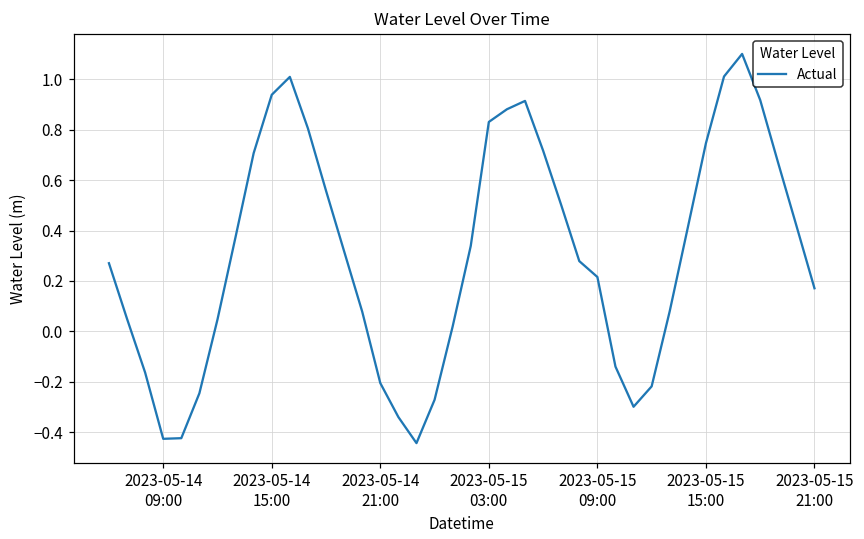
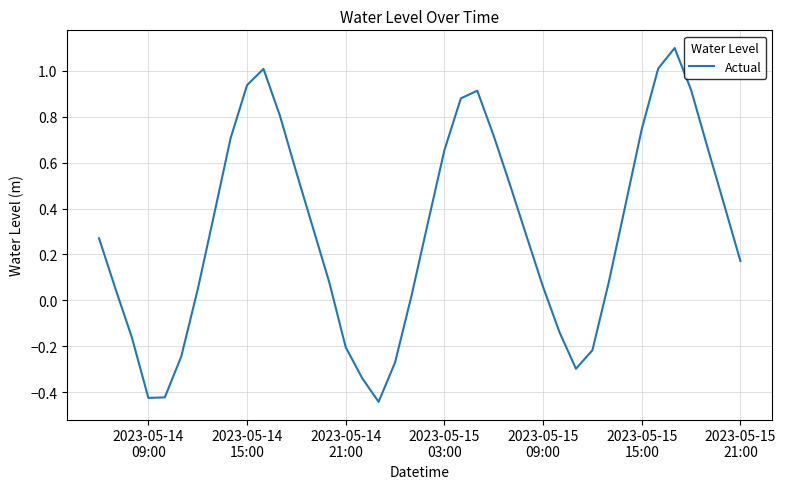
  {
    "2023-05-14 09:00": -0.43,
    "2023-05-14 15:00": 0.94,
    "2023-05-14 21:00": -0.20,
-   "2023-05-15 03:00": 0.83,
-   "2023-05-15 09:00": 0.22,
+   "2023-05-15 03:00": 0.65,
+   "2023-05-15 09:00": 0.06,
    "2023-05-15 15:00": 0.75,
    "2023-05-15 21:00": 0.17
  }
